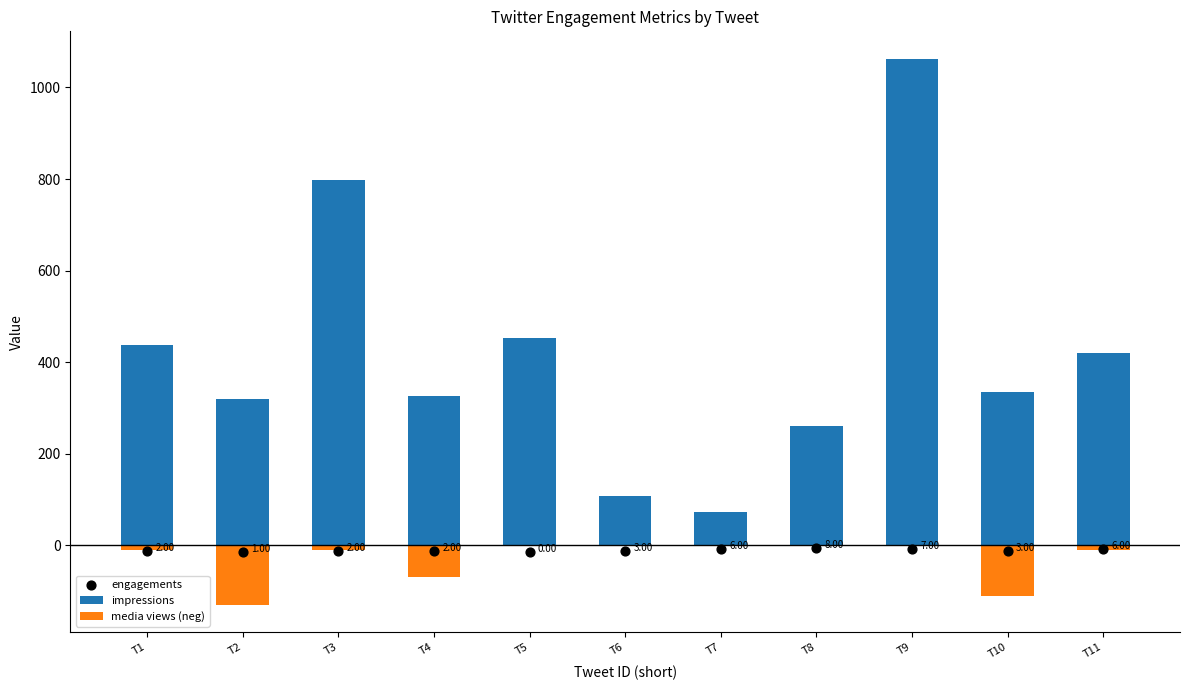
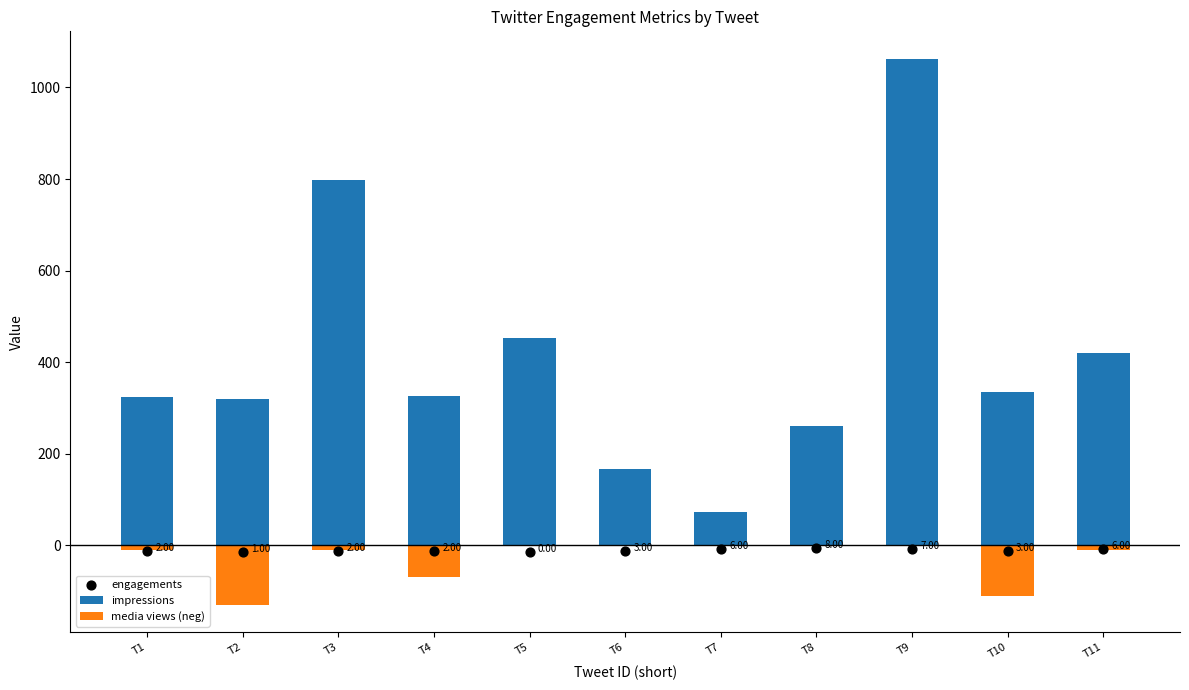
  {
    "impressions": {
-     "T1": 440,
+     "T1": 320,
      "T2": 320,
      "T3": 800,
      "T4": 330,
      "T5": 450,
-     "T6": 110,
+     "T6": 170,
      "T7": 70,
      "T8": 260,
      "T9": 1060,
      "T10": 340,
      "T11": 420
    },
    "media views (neg)": {
      "T5": 0.00
    }
  }
